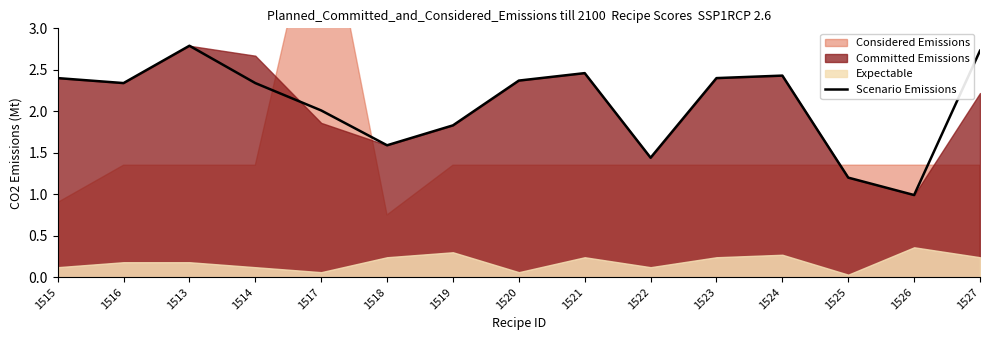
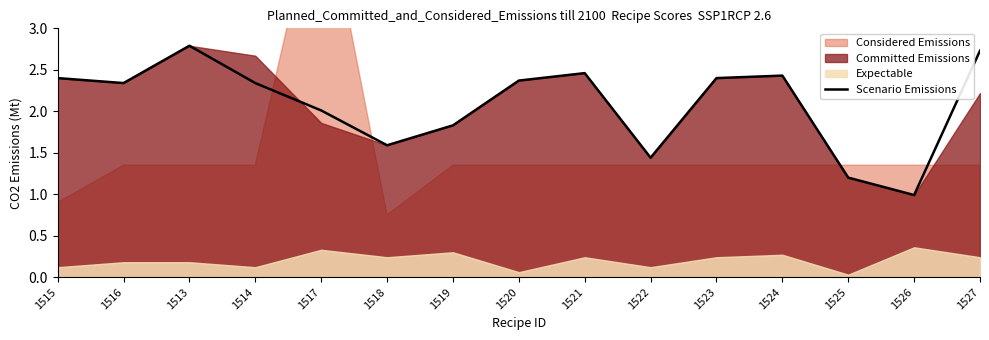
  {
    "Considered Emissions": {
      "1515": 0.9,
      "1516": 1.4,
      "1513": 1.4,
      "1514": 1.4,
      "1518": 0.8,
      "1519": 1.4,
      "1520": 1.4,
      "1521": 1.4,
      "1522": 1.4,
      "1523": 1.4,
      "1524": 1.4,
      "1525": 1.4,
      "1526": 1.4,
      "1527": 1.4
    },
    "Scenario Emissions": {
      "1514": 2.3,
      "1517": 2.0,
      "1527": 2.7
    },
    "Committed Emissions": {
      "1514": 2.7,
      "1517": 1.9,
      "1527": 2.2
    },
    "Expectable": {
      "1515": 0.1,
      "1516": 0.2,
      "1513": 0.2,
      "1514": 0.1,
-     "1517": 0.1,
+     "1517": 0.3,
      "1518": 0.2,
      "1519": 0.3,
      "1520": 0.1,
      "1521": 0.2,
      "1522": 0.1,
      "1523": 0.2,
      "1524": 0.3,
      "1526": 0.4,
      "1527": 0.2
    }
  }
